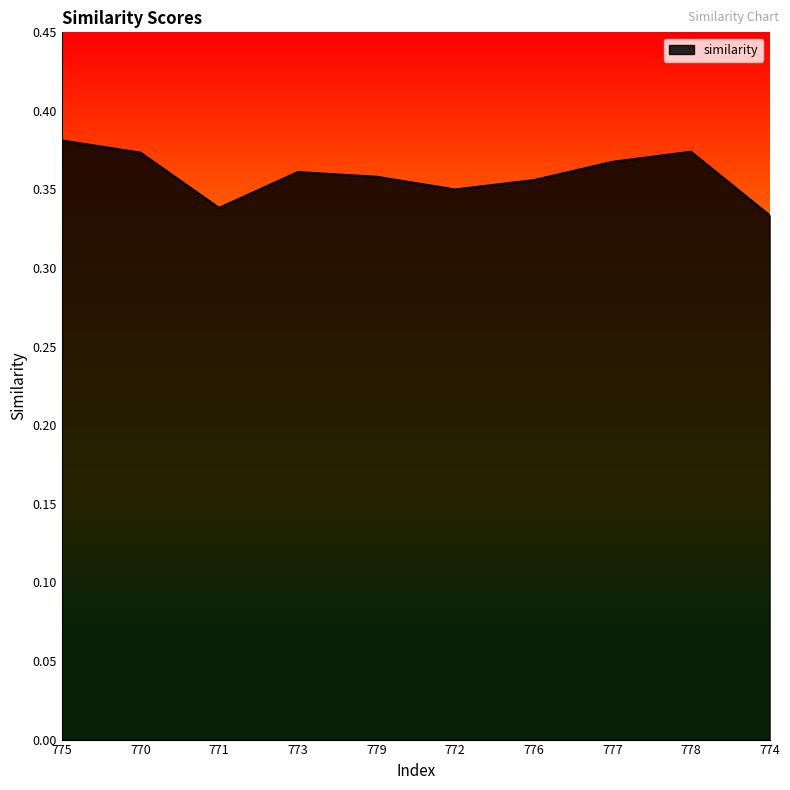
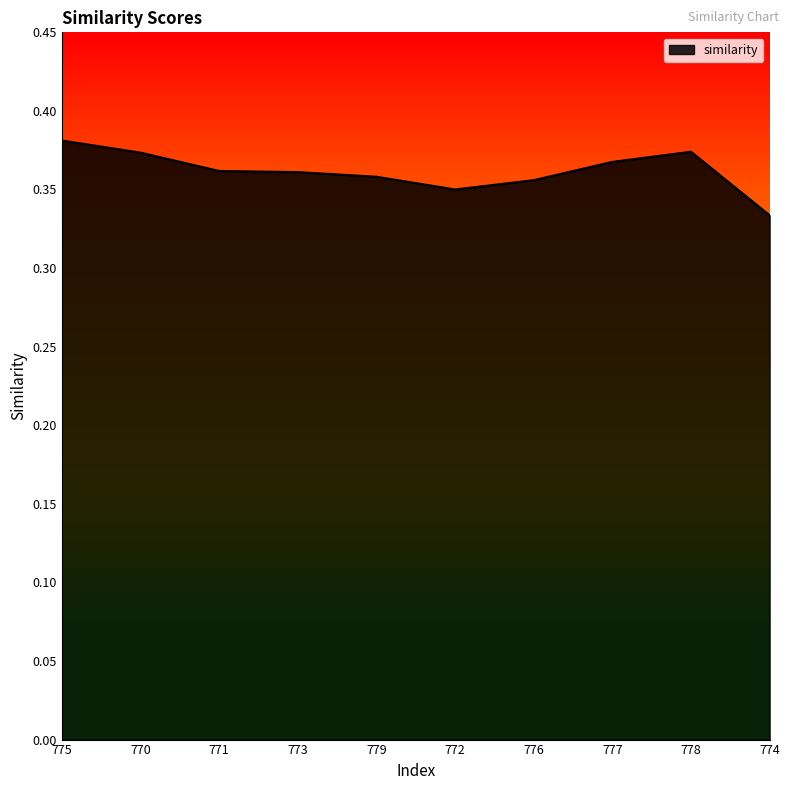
  {
    "775": 0.381,
    "770": 0.373,
-   "771": 0.338,
+   "771": 0.362,
    "773": 0.361,
    "779": 0.358,
    "772": 0.350,
    "776": 0.356,
    "777": 0.368,
    "778": 0.374,
    "774": 0.334
  }
